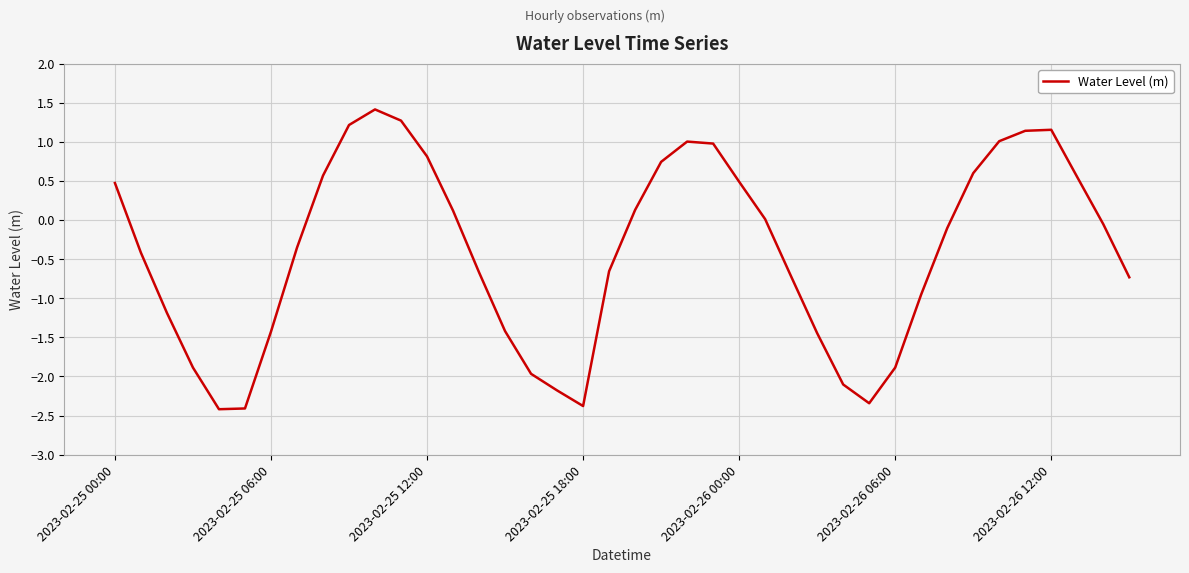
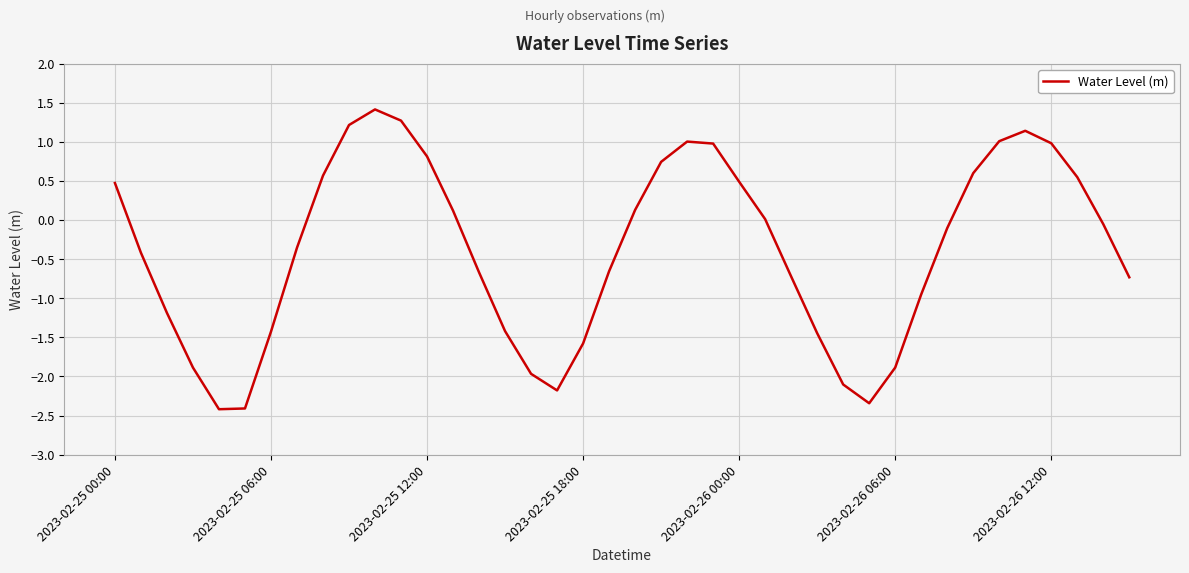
  {
    "2023-02-25 00:00": 0.5,
    "2023-02-25 06:00": -1.4,
    "2023-02-25 12:00": 0.8,
-   "2023-02-25 18:00": -2.4,
+   "2023-02-25 18:00": -1.6,
    "2023-02-26 00:00": 0.5,
    "2023-02-26 06:00": -1.9,
-   "2023-02-26 12:00": 1.2
+   "2023-02-26 12:00": 1.0
  }
